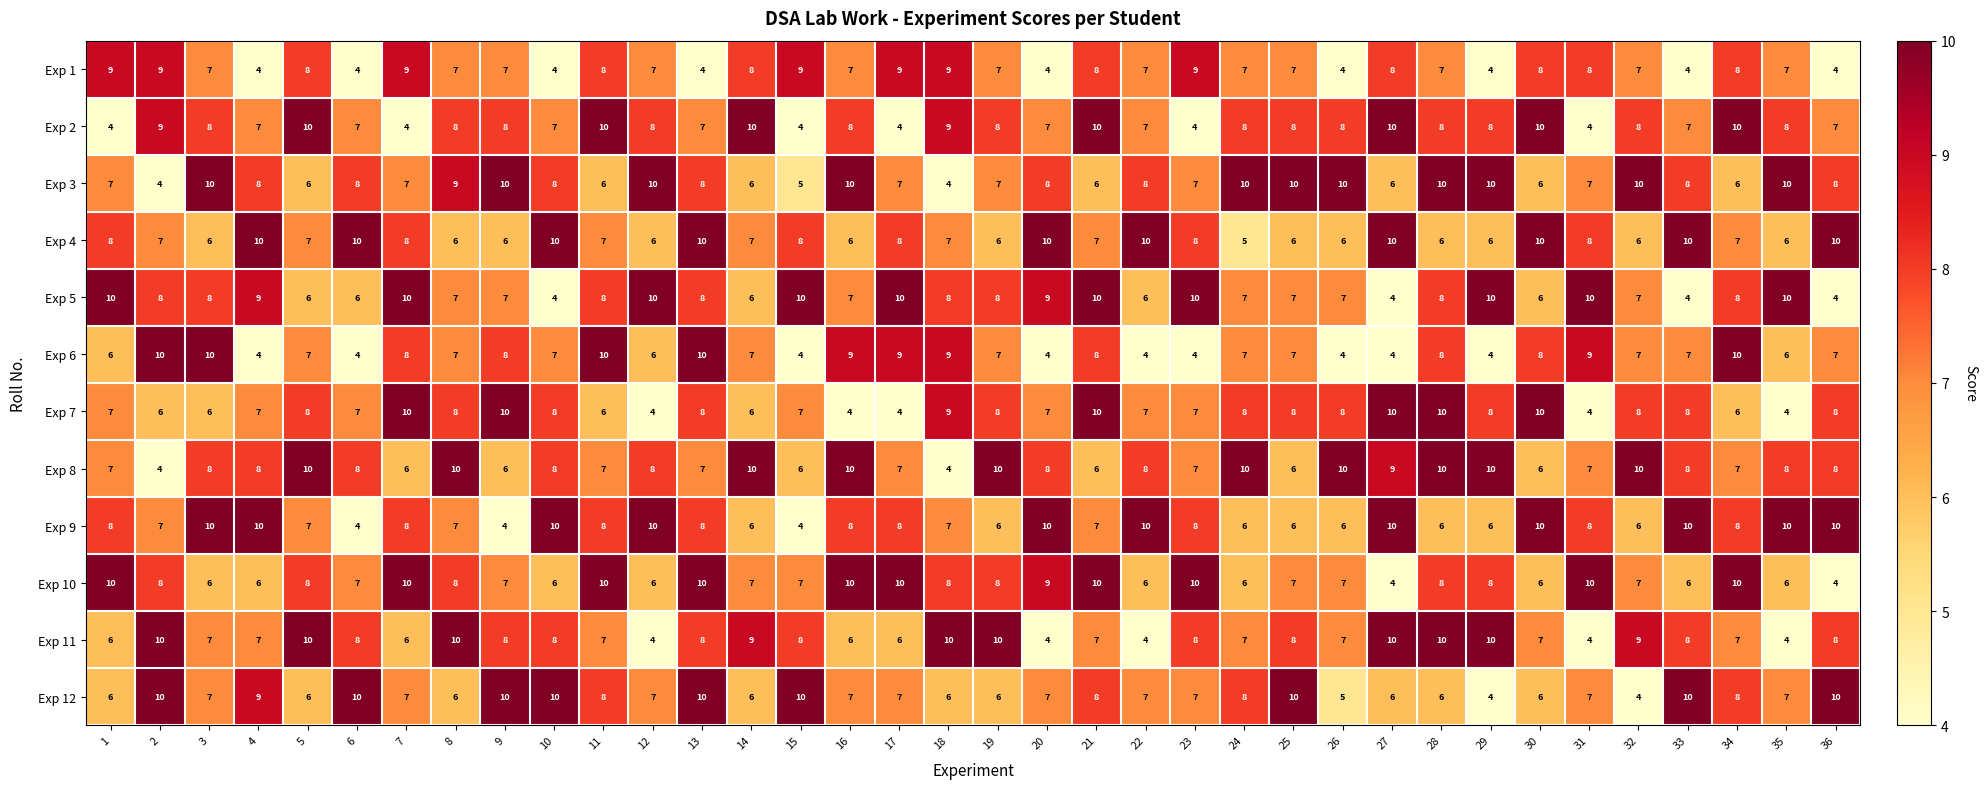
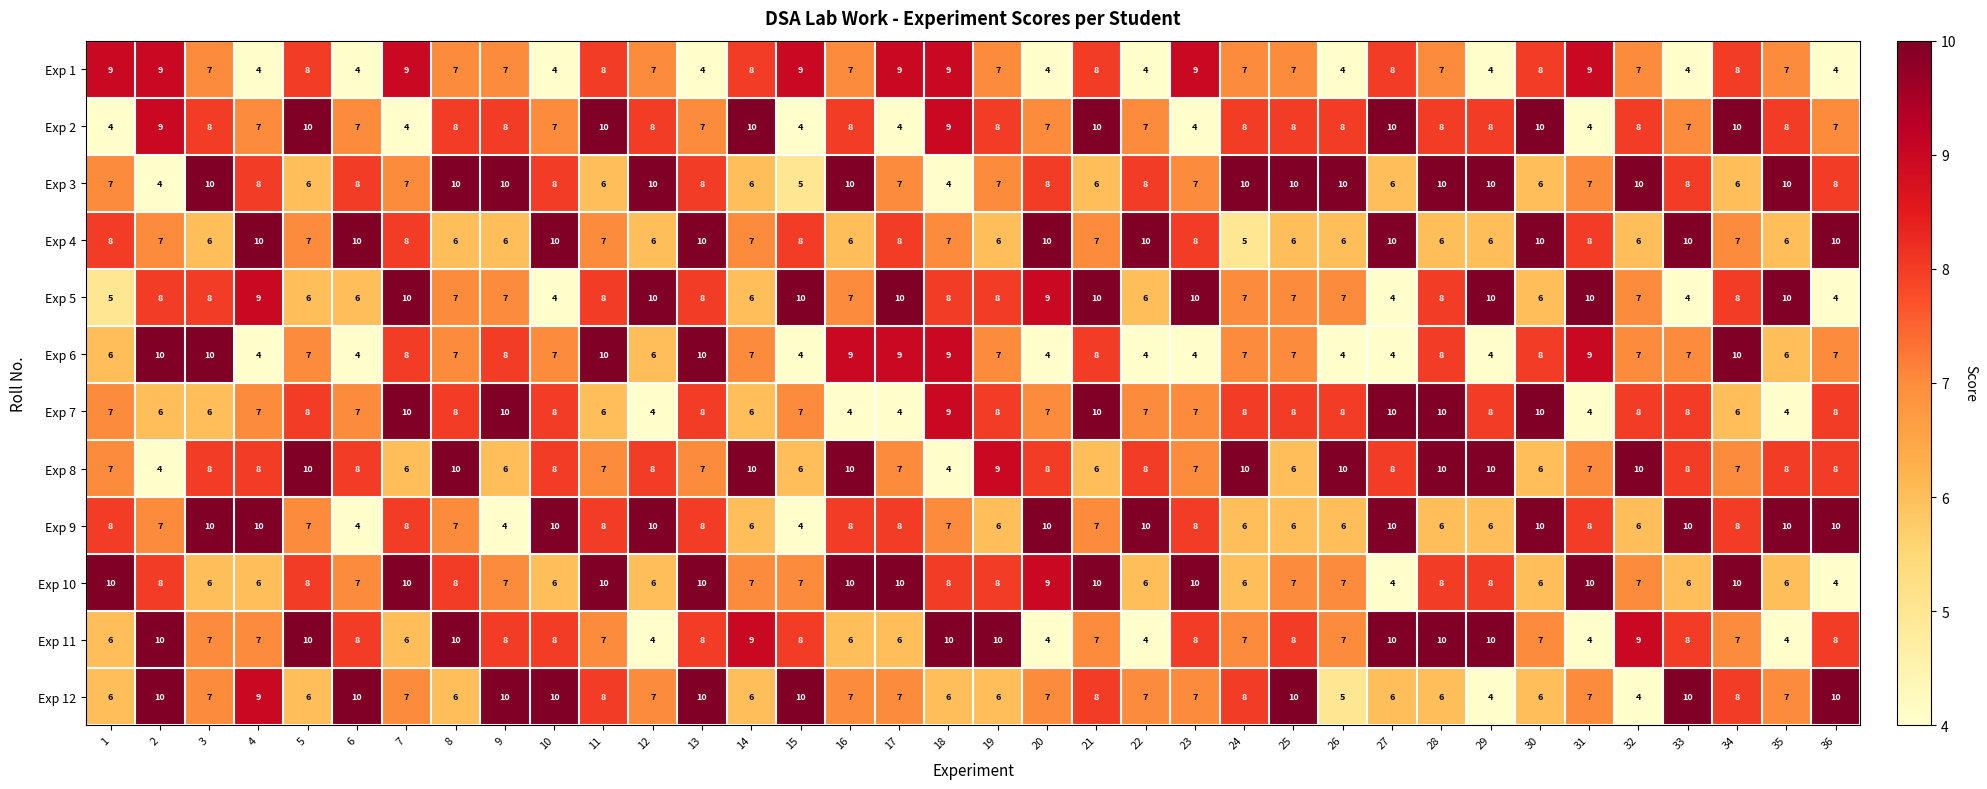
  {
    "Exp 1": {
      "1": 9,
      "2": 9,
      "3": 7,
      "4": 4,
      "5": 8,
      "6": 4,
      "7": 9,
      "8": 7,
      "9": 7,
      "10": 4,
      "11": 8,
      "12": 7,
      "13": 4,
      "14": 8,
      "15": 9,
      "16": 7,
      "17": 9,
      "18": 9,
      "19": 7,
      "20": 4,
      "21": 8,
-     "22": 7,
+     "22": 4,
      "23": 9,
      "24": 7,
      "25": 7,
      "26": 4,
      "27": 8,
      "28": 7,
      "29": 4,
      "30": 8,
-     "31": 8,
+     "31": 9,
      "32": 7,
      "33": 4,
      "34": 8,
      "35": 7,
      "36": 4
    },
    "Exp 3": {
      "1": 7,
      "2": 4,
      "3": 10,
      "4": 8,
      "5": 6,
      "6": 8,
      "7": 7,
-     "8": 9,
+     "8": 10,
      "9": 10,
      "10": 8,
      "11": 6,
      "12": 10,
      "13": 8,
      "14": 6,
      "15": 5,
      "16": 10,
      "17": 7,
      "18": 4,
      "19": 7,
      "20": 8,
      "21": 6,
      "22": 8,
      "23": 7,
      "24": 10,
      "25": 10,
      "26": 10,
      "27": 6,
      "28": 10,
      "29": 10,
      "30": 6,
      "31": 7,
      "32": 10,
      "33": 8,
      "34": 6,
      "35": 10,
      "36": 8
    },
    "Exp 5": {
-     "1": 10,
+     "1": 5,
      "2": 8,
      "3": 8,
      "4": 9,
      "5": 6,
      "6": 6,
      "7": 10,
      "8": 7,
      "9": 7,
      "10": 4,
      "11": 8,
      "12": 10,
      "13": 8,
      "14": 6,
      "15": 10,
      "16": 7,
      "17": 10,
      "18": 8,
      "19": 8,
      "20": 9,
      "21": 10,
      "22": 6,
      "23": 10,
      "24": 7,
      "25": 7,
      "26": 7,
      "27": 4,
      "28": 8,
      "29": 10,
      "30": 6,
      "31": 10,
      "32": 7,
      "33": 4,
      "34": 8,
      "35": 10,
      "36": 4
    },
    "Exp 8": {
      "1": 7,
      "2": 4,
      "3": 8,
      "4": 8,
      "5": 10,
      "6": 8,
      "7": 6,
      "8": 10,
      "9": 6,
      "10": 8,
      "11": 7,
      "12": 8,
      "13": 7,
      "14": 10,
      "15": 6,
      "16": 10,
      "17": 7,
      "18": 4,
-     "19": 10,
+     "19": 9,
      "20": 8,
      "21": 6,
      "22": 8,
      "23": 7,
      "24": 10,
      "25": 6,
      "26": 10,
-     "27": 9,
+     "27": 8,
      "28": 10,
      "29": 10,
      "30": 6,
      "31": 7,
      "32": 10,
      "33": 8,
      "34": 7,
      "35": 8,
      "36": 8
    }
  }
